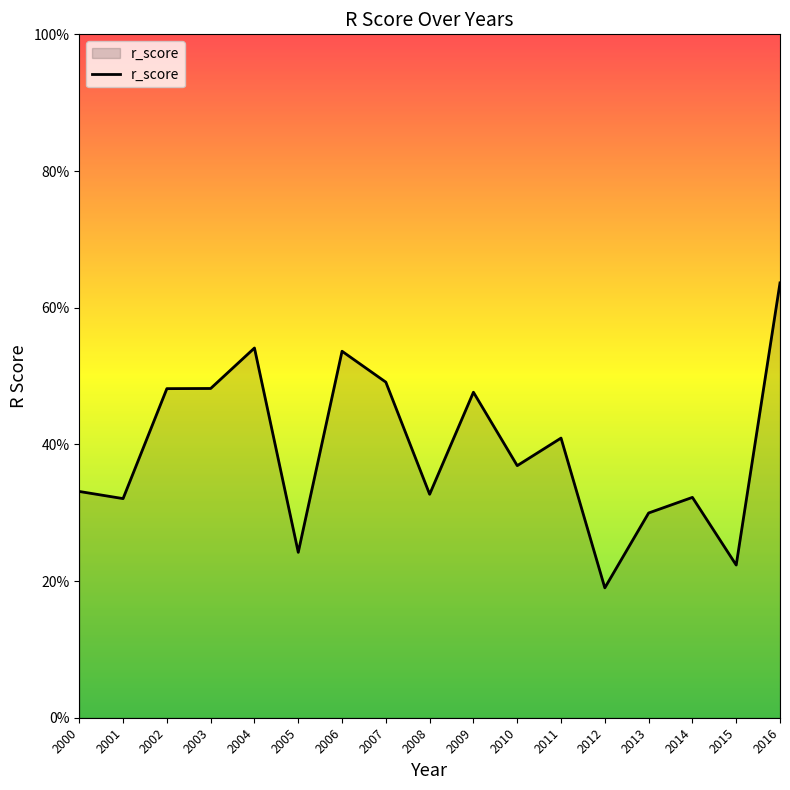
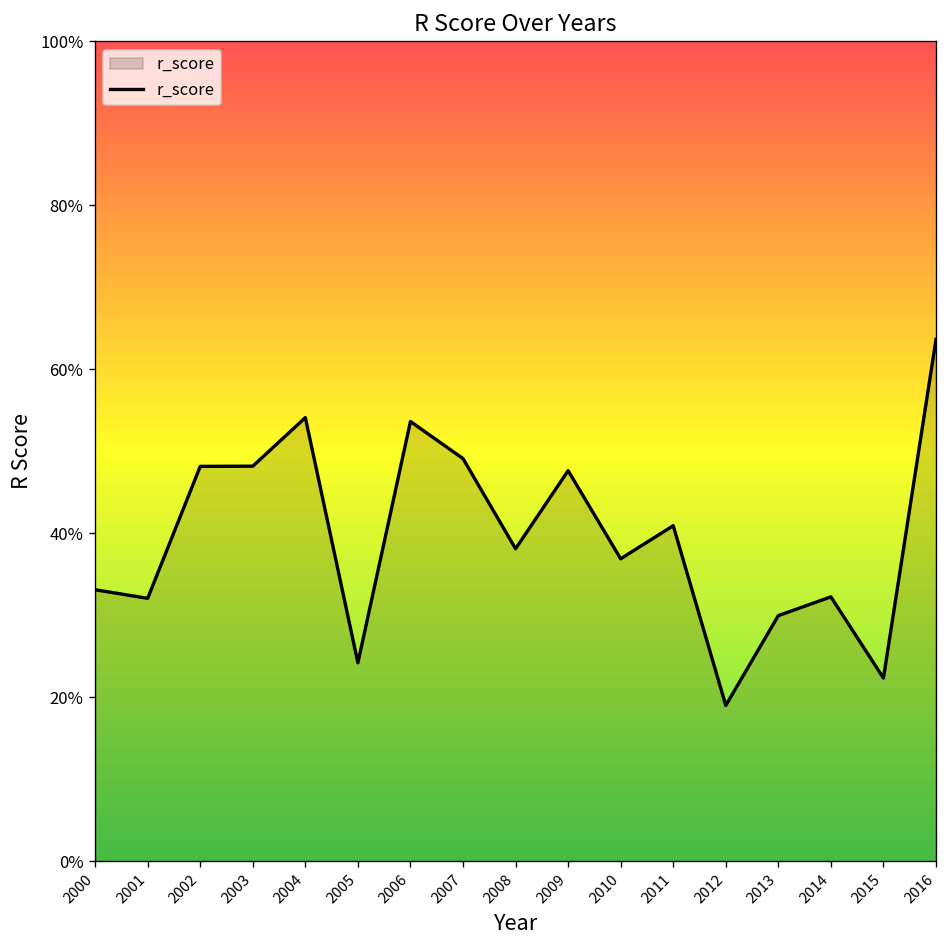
  {
    "2000": "33%",
    "2001": "32%",
    "2002": "48%",
    "2003": "48%",
    "2004": "54%",
    "2005": "24%",
    "2006": "54%",
    "2007": "49%",
-   "2008": "33%",
+   "2008": "38%",
    "2009": "48%",
    "2010": "37%",
    "2011": "41%",
    "2012": "19%",
    "2013": "30%",
    "2014": "32%",
    "2015": "22%",
    "2016": "64%"
  }
